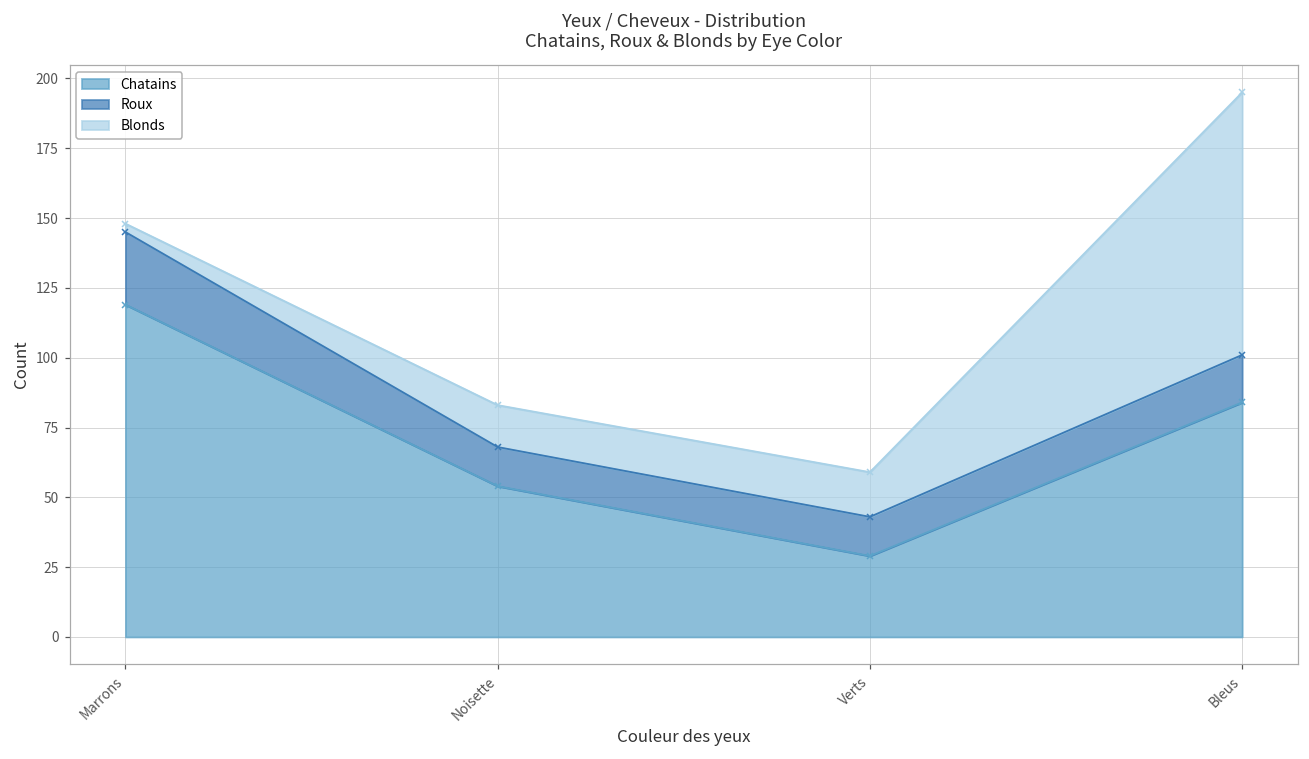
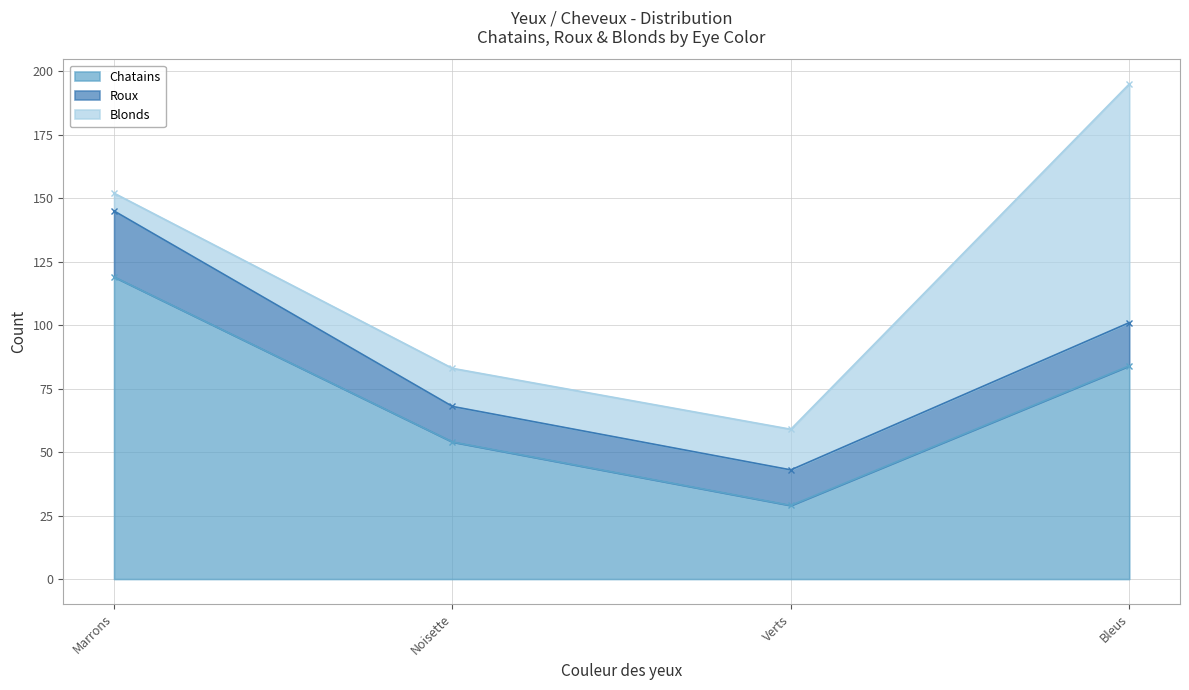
  {
    "Blonds": {
-     "Marrons": 3,
+     "Marrons": 7,
      "Noisette": 15,
      "Verts": 16,
      "Bleus": 94
    }
  }
